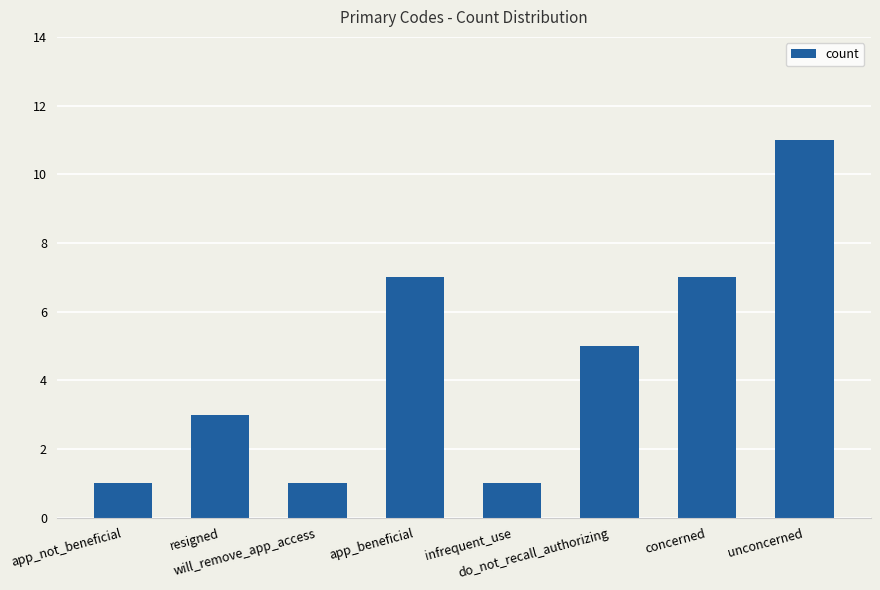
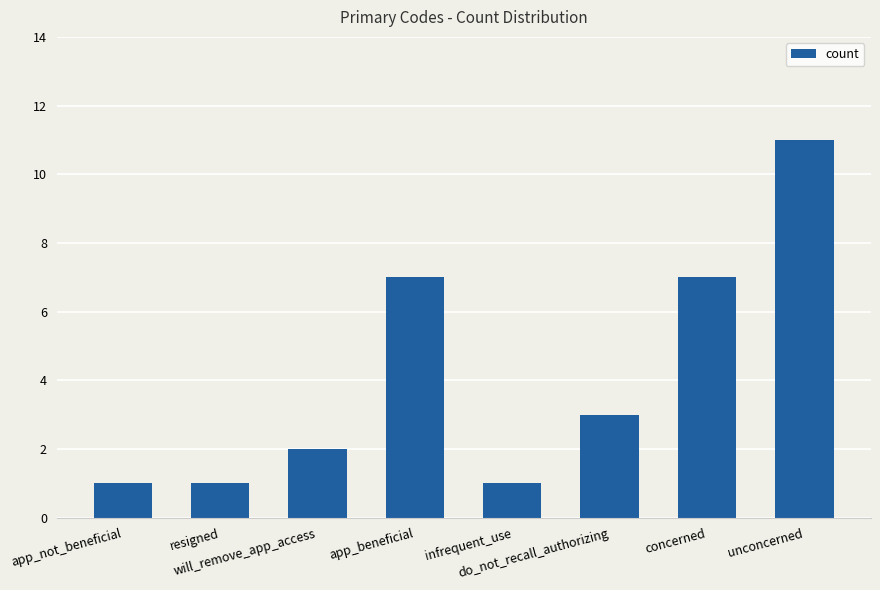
  {
    "app_not_beneficial": 1,
-   "resigned": 3,
-   "will_remove_app_access": 1,
+   "resigned": 1,
+   "will_remove_app_access": 2,
    "app_beneficial": 7,
    "infrequent_use": 1,
-   "do_not_recall_authorizing": 5,
+   "do_not_recall_authorizing": 3,
    "concerned": 7,
    "unconcerned": 11
  }
